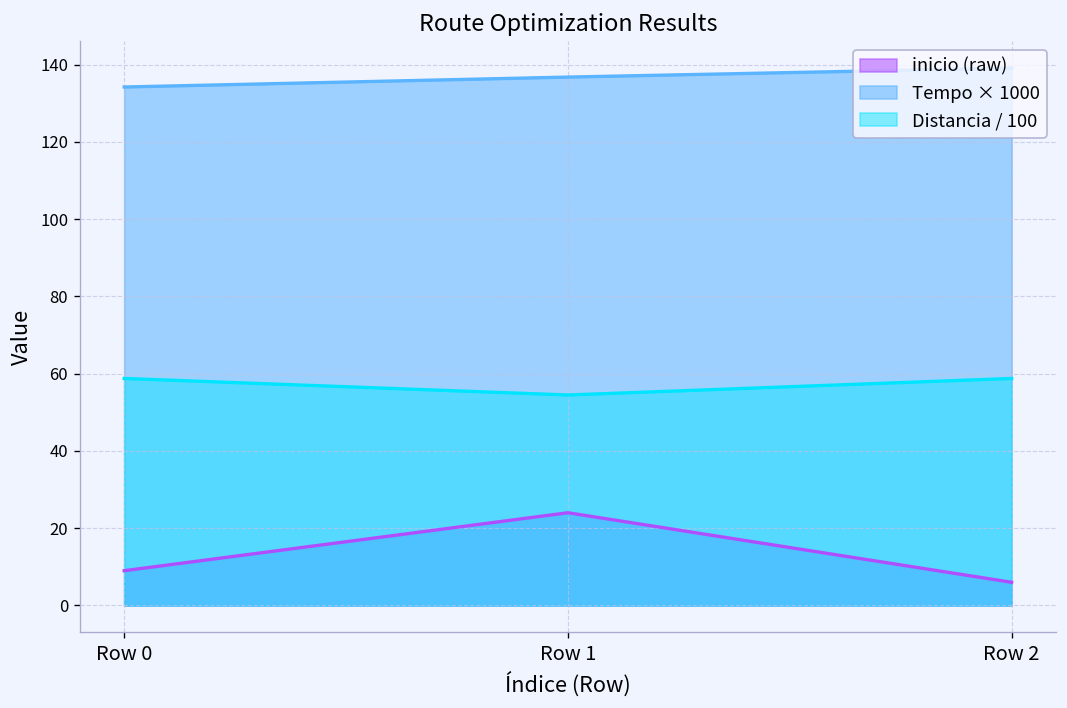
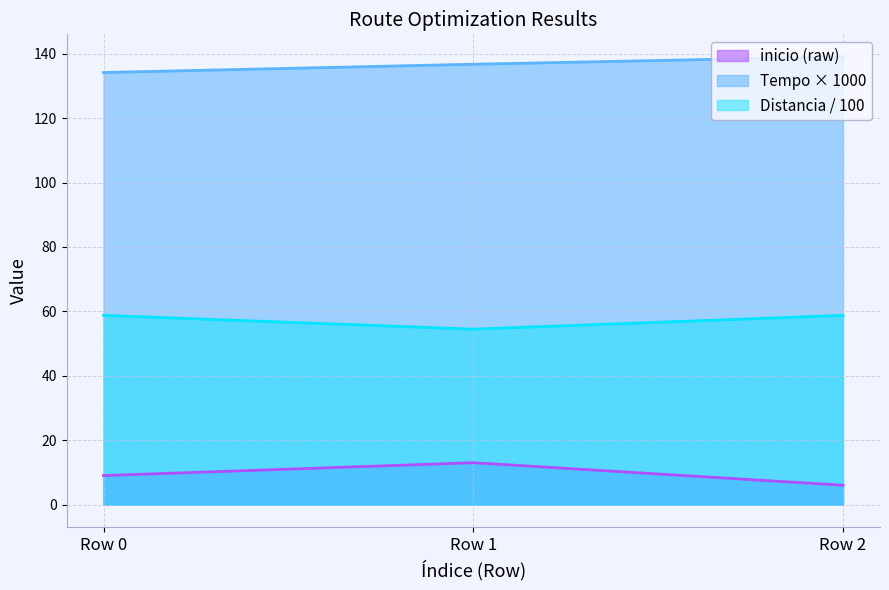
  {
    "inicio (raw)": {
      "Row 0": 9,
-     "Row 1": 24,
+     "Row 1": 13,
      "Row 2": 6
    }
  }
